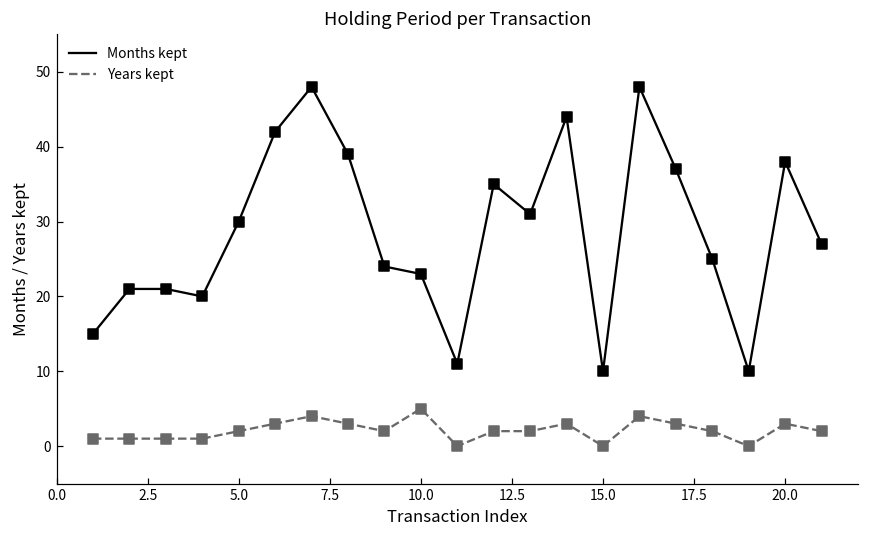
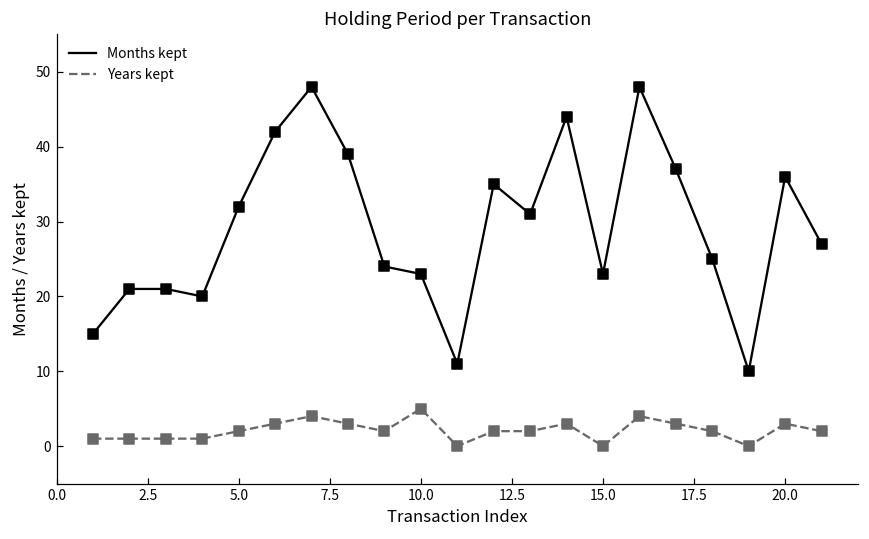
  {
    "Months kept": {
-     "5.0": 30,
+     "5.0": 32,
      "10.0": 23,
-     "15.0": 10,
-     "20.0": 38
+     "15.0": 23,
+     "20.0": 36
    },
    "Years kept": {
      "5.0": 2,
      "10.0": 5,
      "15.0": 0,
      "20.0": 3
    }
  }
